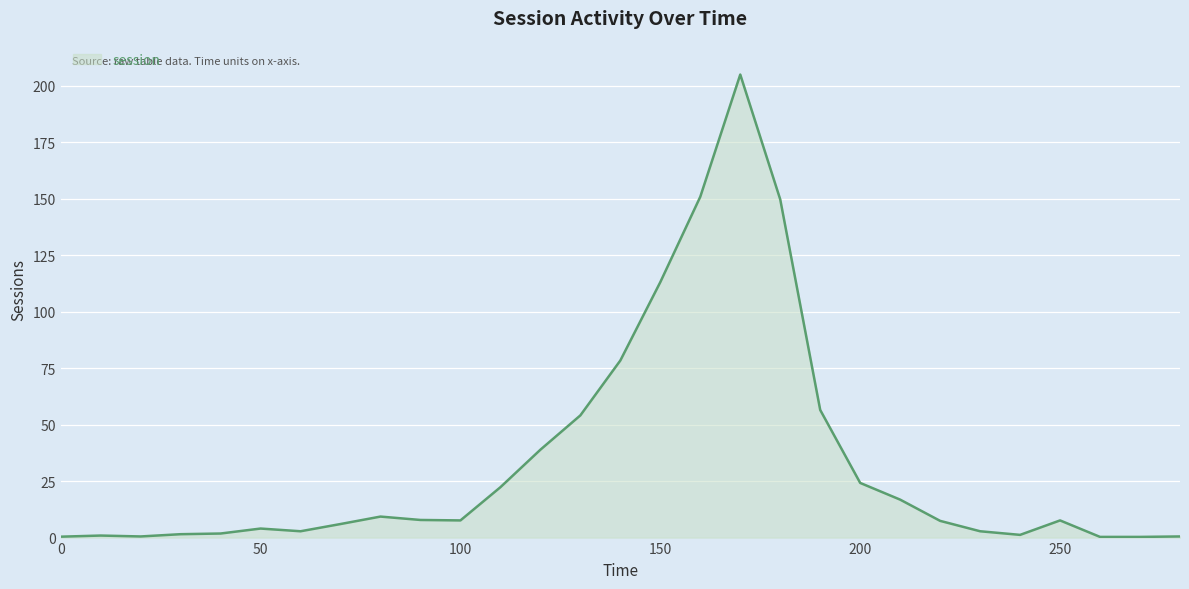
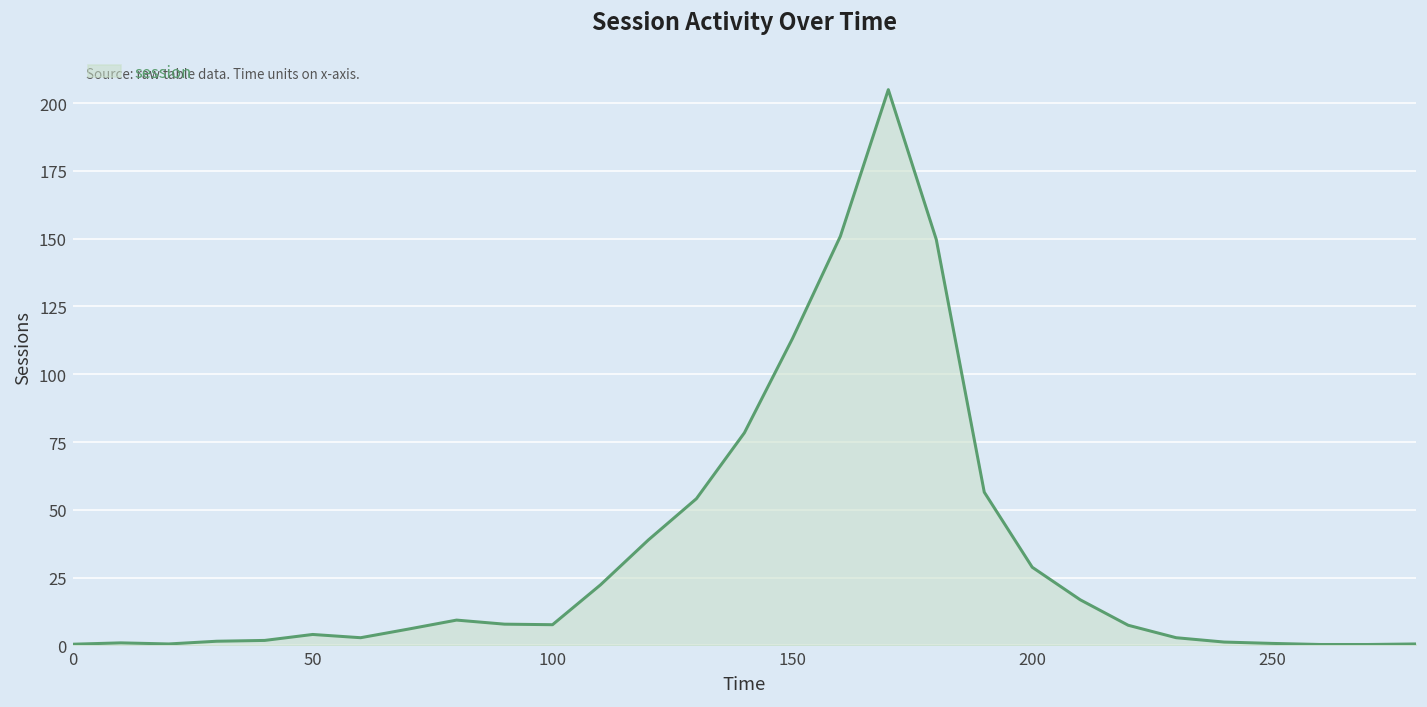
  {
    "0": 0,
    "50": 4,
    "100": 8,
    "150": 113,
-   "200": 24,
-   "250": 8
+   "200": 29,
+   "250": 1
  }
